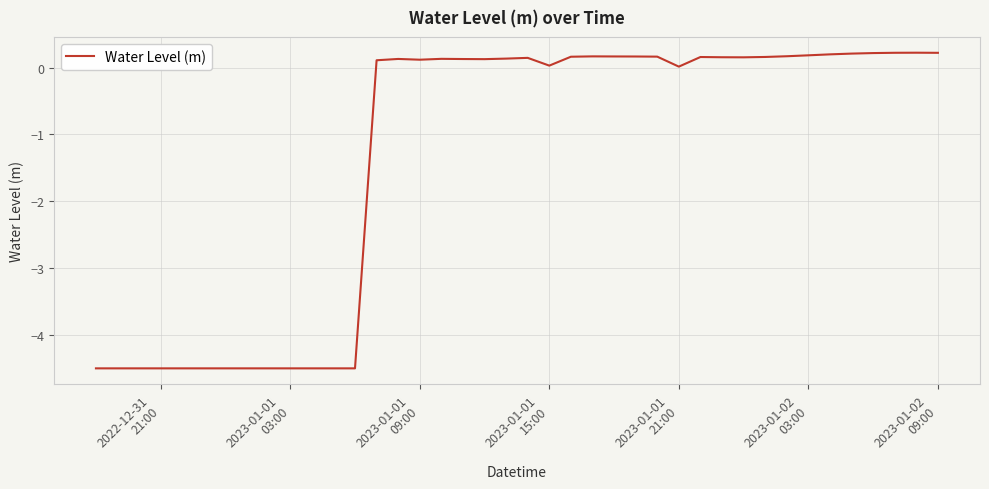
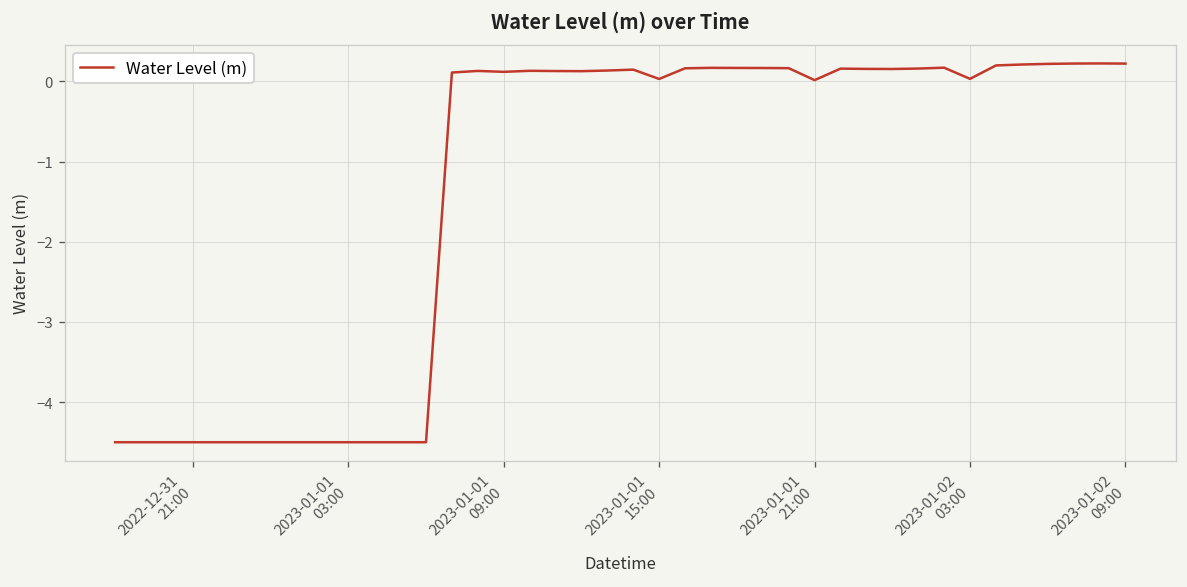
  {
    "2022-12-31 21:00": -4.5,
    "2023-01-01 03:00": -4.5,
    "2023-01-01 09:00": 0.1,
    "2023-01-01 15:00": 0.0,
    "2023-01-01 21:00": 0.0,
-   "2023-01-02 03:00": 0.2,
+   "2023-01-02 03:00": 0.0,
    "2023-01-02 09:00": 0.2
  }
